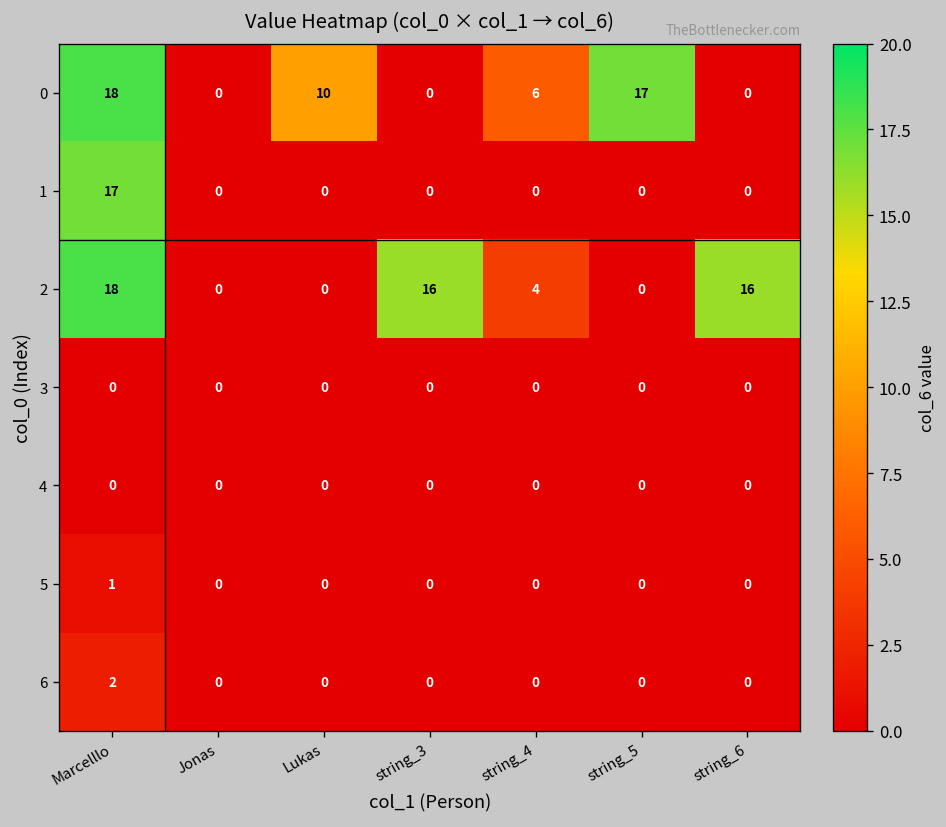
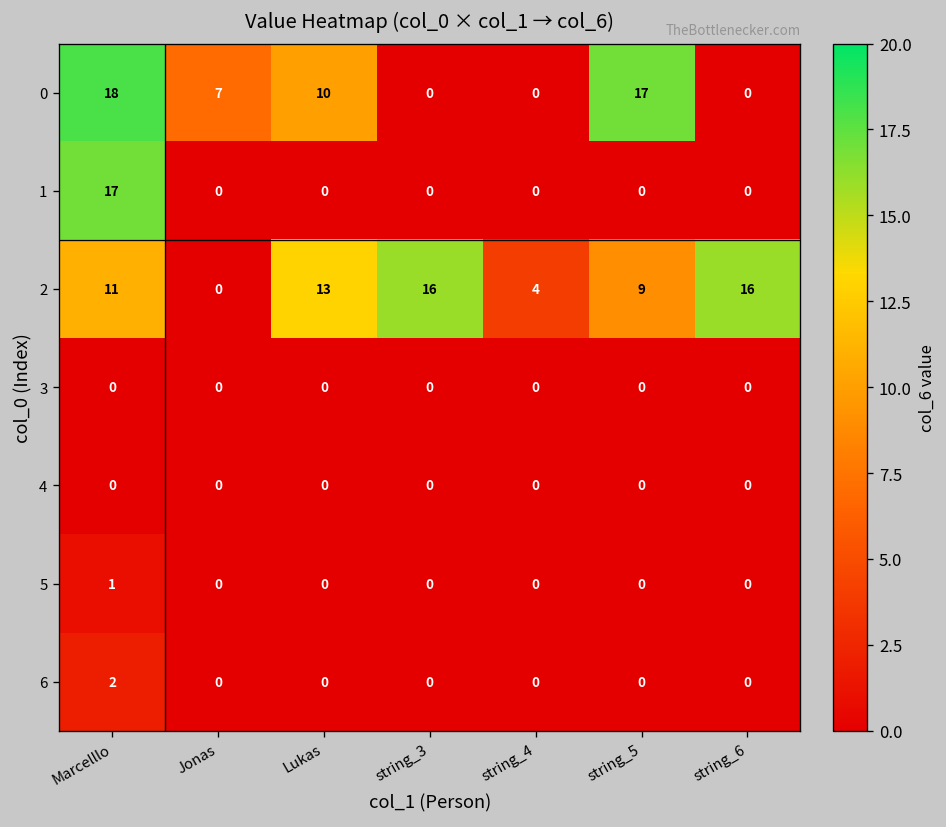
  {
    "0": {
      "Marcelllo": 18,
-     "Jonas": 0,
+     "Jonas": 7,
      "Lukas": 10,
      "string_3": 0,
-     "string_4": 6,
+     "string_4": 0,
      "string_5": 17,
      "string_6": 0
    },
    "1": {
      "Marcelllo": 17,
      "Jonas": 0,
      "Lukas": 0,
      "string_3": 0,
      "string_4": 0,
      "string_5": 0,
      "string_6": 0
    },
    "2": {
-     "Marcelllo": 18,
+     "Marcelllo": 11,
      "Jonas": 0,
-     "Lukas": 0,
+     "Lukas": 13,
      "string_3": 16,
      "string_4": 4,
-     "string_5": 0,
+     "string_5": 9,
      "string_6": 16
    },
    "3": {
      "Marcelllo": 0,
      "Jonas": 0,
      "Lukas": 0,
      "string_3": 0,
      "string_4": 0,
      "string_5": 0,
      "string_6": 0
    },
    "4": {
      "Marcelllo": 0,
      "Jonas": 0,
      "Lukas": 0,
      "string_3": 0,
      "string_4": 0,
      "string_5": 0,
      "string_6": 0
    },
    "5": {
      "Marcelllo": 1,
      "Jonas": 0,
      "Lukas": 0,
      "string_3": 0,
      "string_4": 0,
      "string_5": 0,
      "string_6": 0
    },
    "6": {
      "Marcelllo": 2,
      "Jonas": 0,
      "Lukas": 0,
      "string_3": 0,
      "string_4": 0,
      "string_5": 0,
      "string_6": 0
    }
  }
